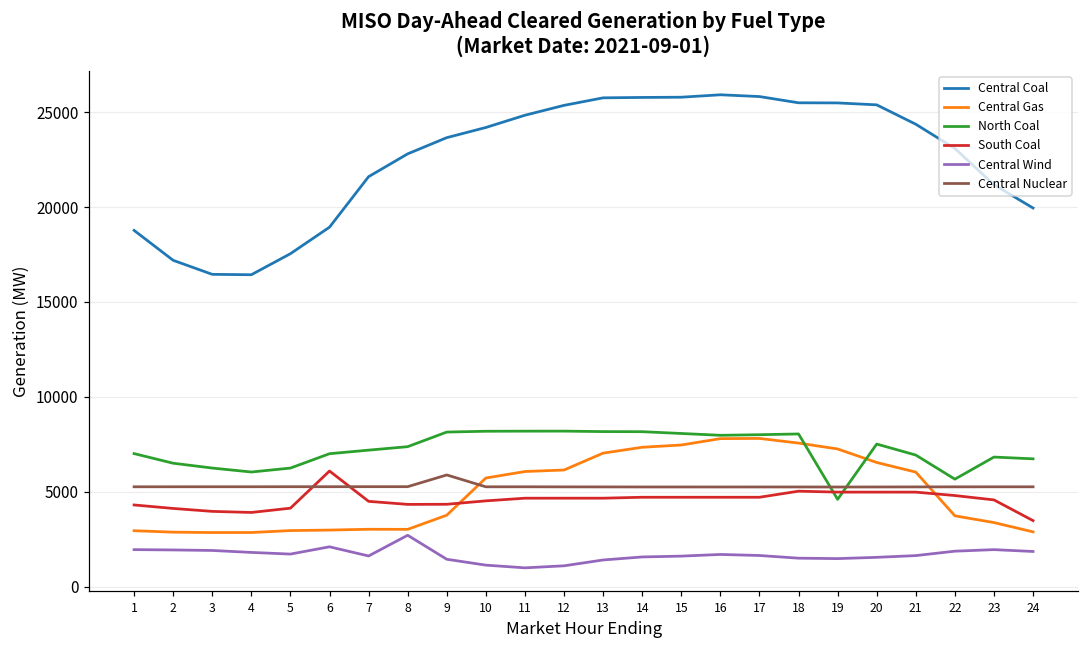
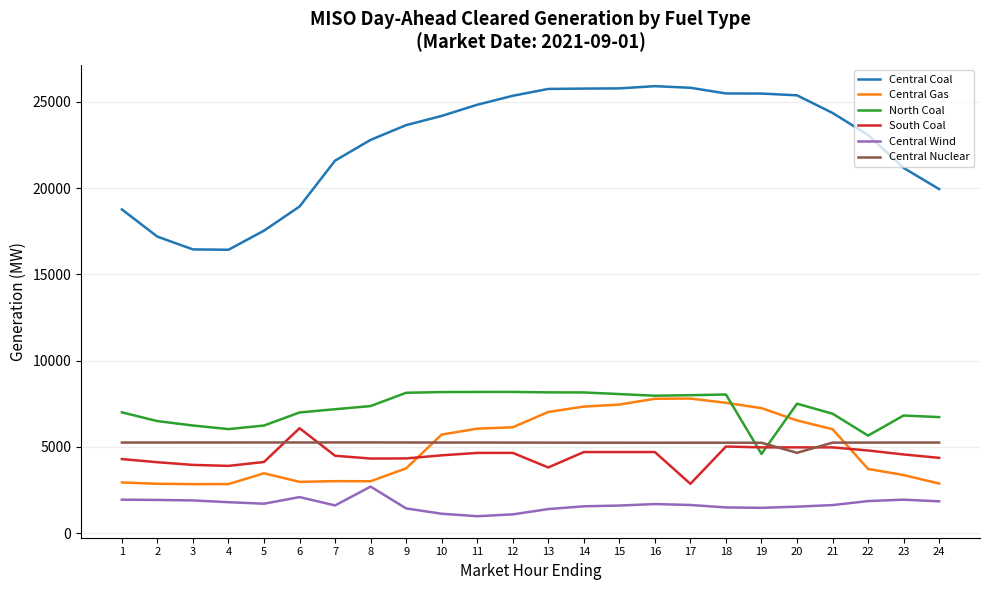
  {
    "Central Coal": {
      "1": 18800,
      "2": 17200,
      "3": 16500,
      "4": 16400,
      "5": 17500,
      "6": 18900,
      "7": 21600,
      "8": 22800,
      "9": 23700,
      "10": 24200,
      "11": 24800,
      "12": 25400,
      "13": 25800,
      "14": 25800,
      "15": 25800,
      "16": 25900,
      "17": 25800,
      "18": 25500,
      "19": 25500,
      "20": 25400,
      "21": 24400,
      "23": 21200,
      "24": 19900
    },
    "Central Gas": {
      "1": 2900,
      "2": 2900,
      "3": 2800,
      "4": 2800,
-     "5": 2900,
+     "5": 3500,
      "6": 3000,
      "7": 3000,
      "8": 3000,
      "9": 3800,
      "10": 5700,
      "11": 6100,
      "12": 6100,
      "13": 7000,
      "14": 7300,
      "15": 7500,
      "16": 7800,
      "17": 7800,
      "18": 7600,
      "19": 7200,
      "20": 6500,
      "21": 6000,
      "22": 3700,
      "23": 3400,
      "24": 2900
    },
    "North Coal": {
      "1": 7000,
      "2": 6500,
      "3": 6200,
      "4": 6000,
      "5": 6200,
      "6": 7000,
      "7": 7200,
      "8": 7400,
      "9": 8100,
      "10": 8200,
      "11": 8200,
      "12": 8200,
      "13": 8200,
      "14": 8200,
      "15": 8100,
      "16": 8000,
      "17": 8000,
      "18": 8000,
      "19": 4600,
      "20": 7500,
      "21": 6900,
      "22": 5700,
      "23": 6800,
      "24": 6700
    },
    "South Coal": {
      "1": 4300,
      "2": 4100,
      "3": 4000,
      "4": 3900,
      "5": 4100,
      "6": 6100,
      "7": 4500,
      "8": 4300,
      "9": 4300,
      "10": 4500,
      "11": 4700,
      "12": 4700,
-     "13": 4700,
+     "13": 3800,
      "14": 4700,
      "15": 4700,
      "16": 4700,
-     "17": 4700,
+     "17": 2900,
      "18": 5000,
      "19": 5000,
      "20": 5000,
      "21": 5000,
      "22": 4800,
      "23": 4600,
-     "24": 3500
+     "24": 4400
    },
    "Central Wind": {
      "1": 1900,
      "2": 1900,
      "3": 1900,
      "4": 1800,
      "5": 1700,
      "6": 2100,
      "7": 1600,
      "8": 2700,
      "9": 1400,
      "10": 1100,
      "11": 1000,
      "12": 1100,
      "13": 1400,
      "14": 1600,
      "15": 1600,
      "16": 1700,
      "17": 1600,
      "18": 1500,
      "19": 1500,
      "20": 1500,
      "21": 1600,
      "22": 1900,
      "23": 1900,
      "24": 1800
    },
    "Central Nuclear": {
      "1": 5300,
      "2": 5300,
      "3": 5300,
      "4": 5300,
      "5": 5300,
      "6": 5300,
      "7": 5300,
      "8": 5300,
-     "9": 5900,
+     "9": 5300,
      "10": 5300,
      "11": 5300,
      "12": 5300,
      "13": 5300,
      "14": 5200,
      "15": 5200,
      "16": 5200,
      "17": 5200,
      "18": 5200,
      "19": 5200,
-     "20": 5200,
+     "20": 4700,
      "21": 5300,
      "22": 5300,
      "23": 5300,
      "24": 5300
    }
  }
